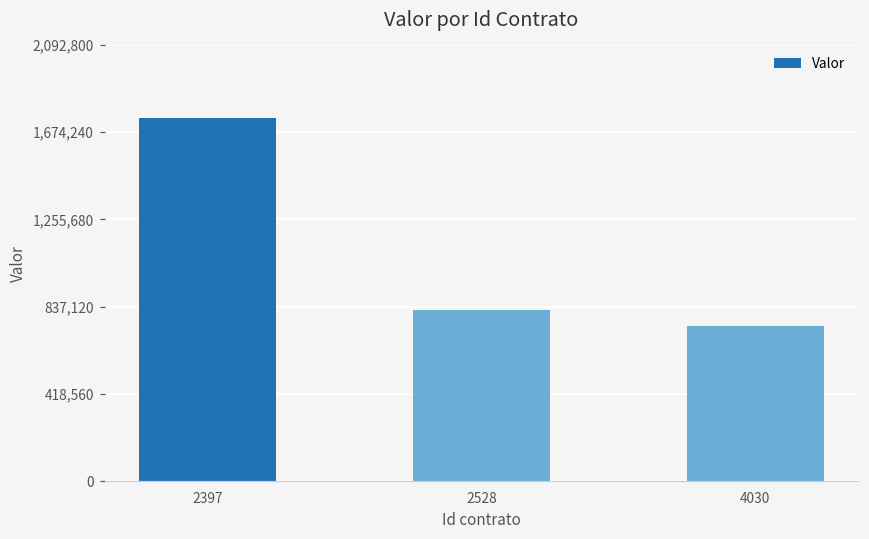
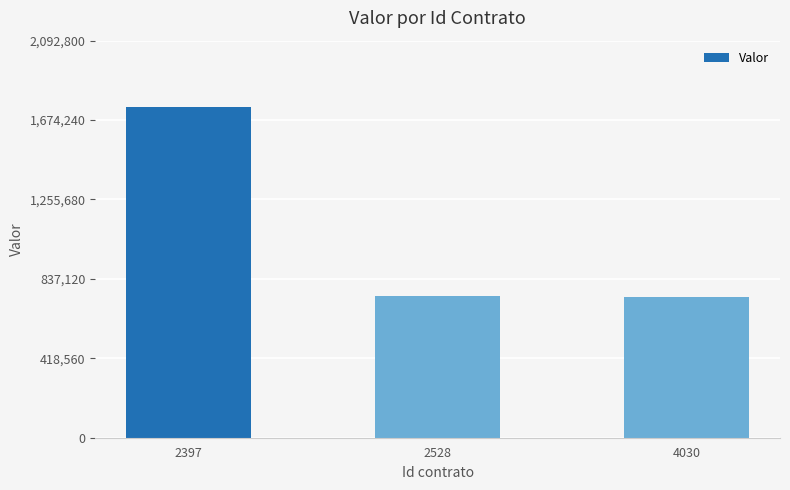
  {
    "2397": "1,740,000",
-   "2528": "820,000",
+   "2528": "750,000",
    "4030": "740,000"
  }
